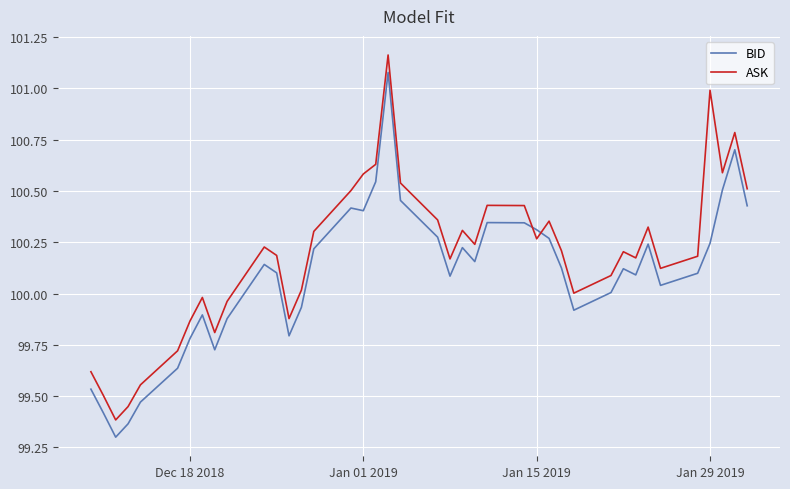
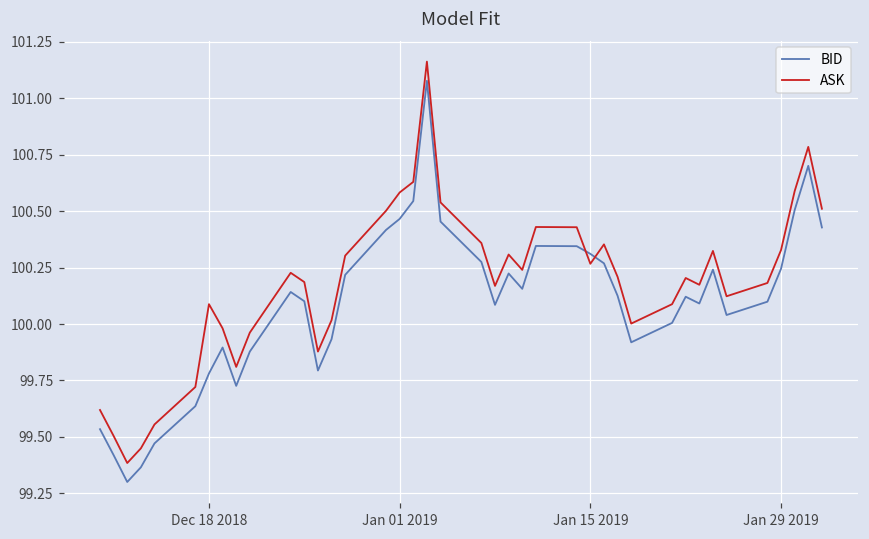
  {
    "BID": {
      "Dec 18 2018": 99.78,
-     "Jan 01 2019": 100.40,
+     "Jan 01 2019": 100.47,
      "Jan 15 2019": 100.31,
      "Jan 29 2019": 100.25
    },
    "ASK": {
-     "Dec 18 2018": 99.87,
+     "Dec 18 2018": 100.09,
      "Jan 01 2019": 100.58,
      "Jan 15 2019": 100.27,
-     "Jan 29 2019": 100.99
+     "Jan 29 2019": 100.33
    }
  }
